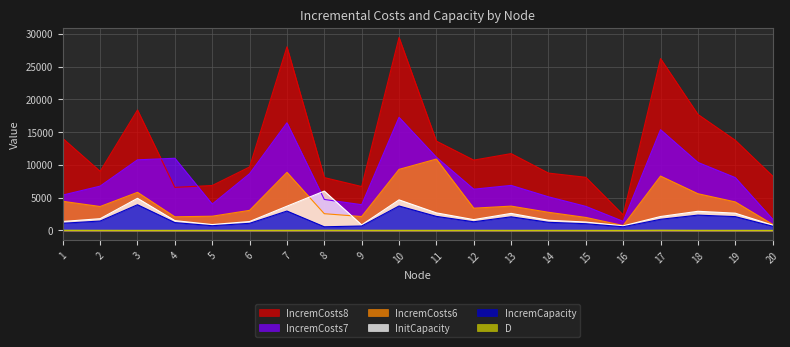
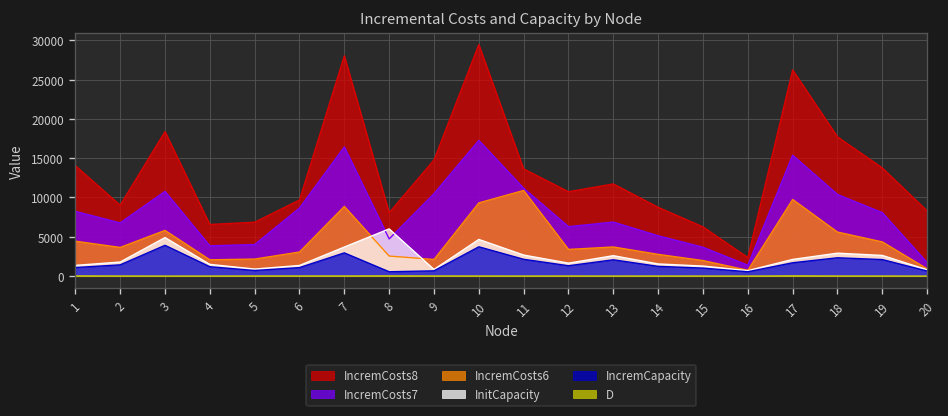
  {
    "IncremCosts8": {
      "1": 14000,
      "2": 9000,
      "3": 18000,
      "4": 7000,
      "5": 7000,
      "6": 10000,
      "7": 28000,
      "8": 8000,
-     "9": 7000,
+     "9": 15000,
      "10": 29000,
      "11": 14000,
      "12": 11000,
      "13": 12000,
      "14": 9000,
-     "15": 8000,
+     "15": 6000,
      "16": 2000,
      "17": 26000,
      "18": 18000,
      "19": 14000,
      "20": 8000
    },
    "IncremCosts7": {
-     "1": 5000,
+     "1": 8000,
      "2": 7000,
      "3": 11000,
-     "4": 11000,
+     "4": 4000,
      "5": 4000,
      "6": 9000,
      "7": 16000,
      "8": 5000,
-     "9": 4000,
+     "9": 10000,
      "10": 17000,
      "12": 6000,
      "13": 7000,
      "14": 5000,
      "15": 4000,
      "16": 1000,
      "17": 15000,
      "18": 10000,
      "19": 8000,
      "20": 2000
    },
    "IncremCosts6": {
      "1": 4000,
      "2": 4000,
      "3": 6000,
      "4": 2000,
      "5": 2000,
      "6": 3000,
      "7": 9000,
      "8": 3000,
      "9": 2000,
      "10": 9000,
      "12": 3000,
      "13": 4000,
      "14": 3000,
      "15": 2000,
-     "17": 8000,
+     "17": 10000,
      "18": 6000,
      "19": 4000
    },
    "InitCapacity": {
      "3": 5000,
      "7": 4000,
      "8": 6000,
      "10": 5000,
      "11": 3000,
      "13": 3000,
      "17": 2000,
      "18": 3000,
      "19": 3000
    },
    "IncremCapacity": {
      "3": 4000,
      "7": 3000,
      "8": 1000,
      "10": 4000,
      "11": 2000,
      "13": 2000,
      "17": 2000,
      "18": 2000,
      "19": 2000
    },
    "D": {
      "1": 0,
      "2": 0,
      "3": 0,
      "4": 0,
      "5": 0,
      "6": 0,
      "7": 0,
      "8": 0,
      "9": 0,
      "10": 0,
      "11": 0,
      "12": 0,
      "13": 0,
      "14": 0,
      "15": 0,
      "16": 0,
      "17": 0,
      "18": 0,
      "19": 0,
      "20": 0
    }
  }
